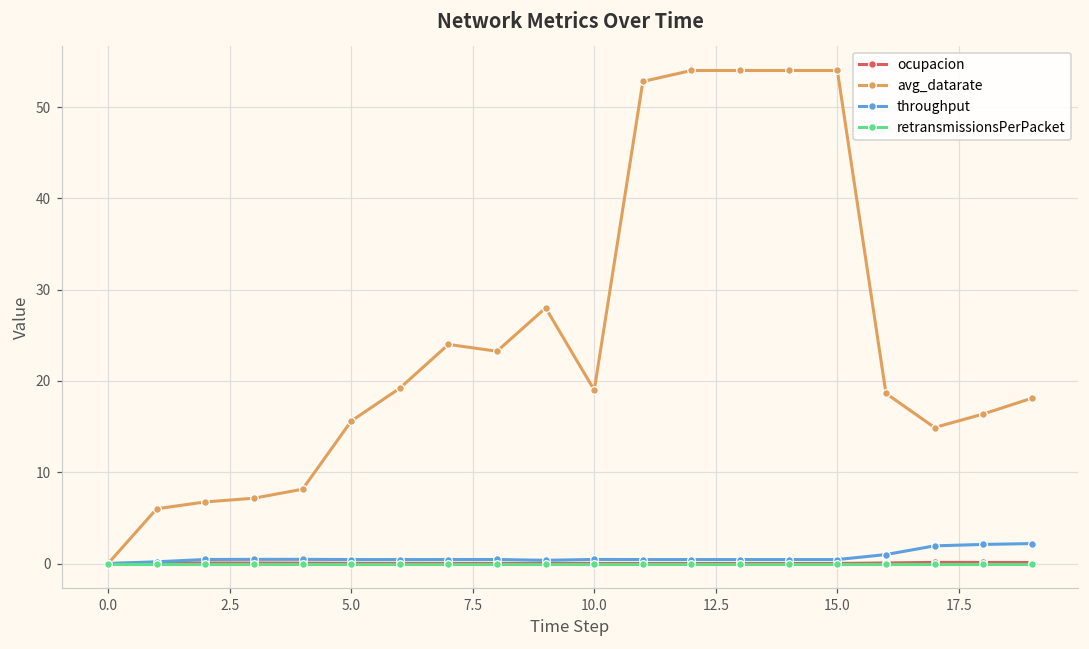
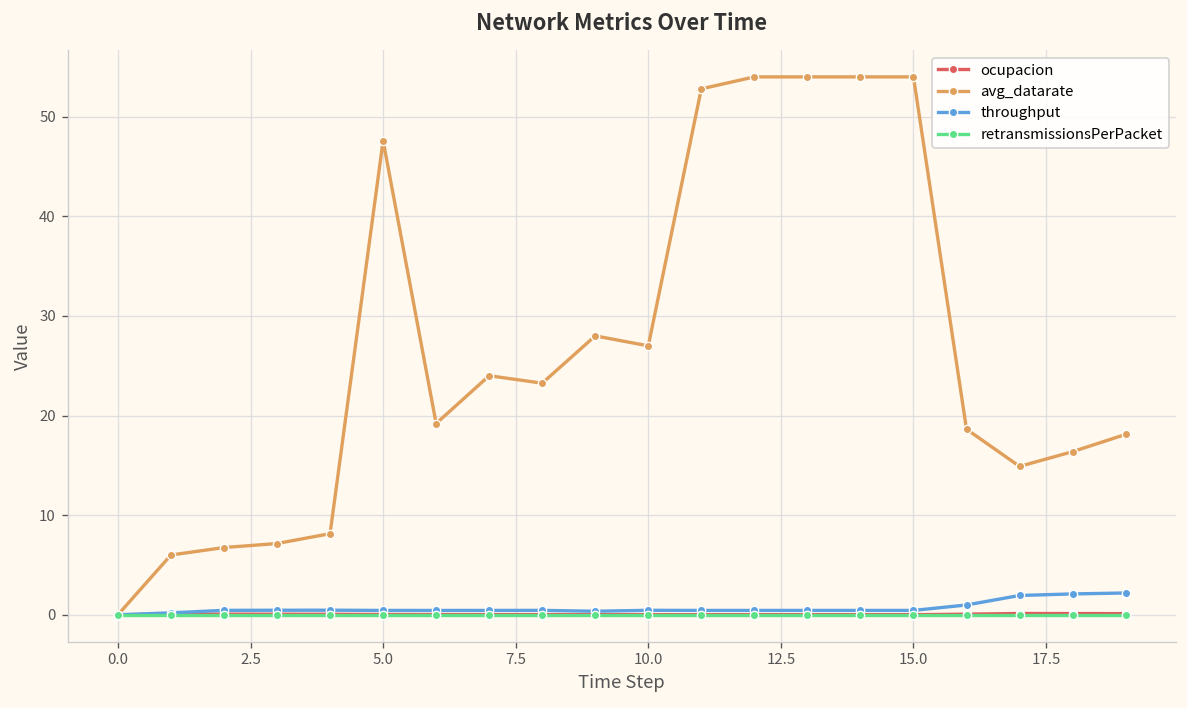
  {
    "avg_datarate": {
-     "5.0": 16,
-     "10.0": 19,
+     "5.0": 48,
+     "10.0": 27,
      "15.0": 54
    },
    "throughput": {
      "5.0": 0,
      "10.0": 0,
      "15.0": 0
    }
  }
